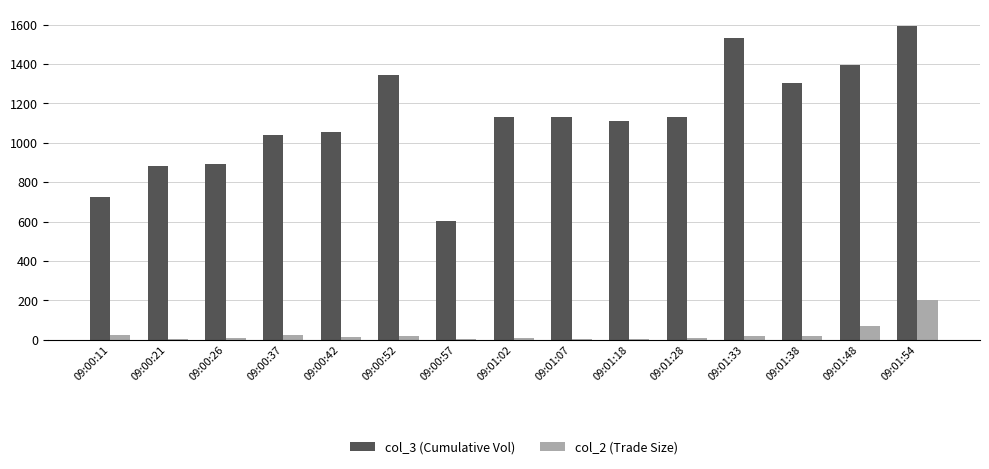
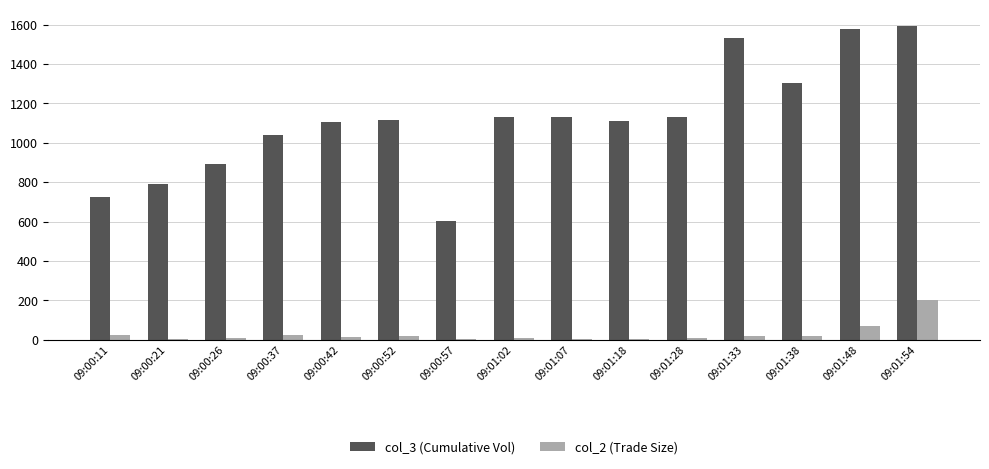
  {
    "col_3 (Cumulative Vol)": {
      "09:00:11": 730,
-     "09:00:21": 880,
+     "09:00:21": 790,
      "09:00:26": 890,
      "09:00:37": 1040,
-     "09:00:42": 1060,
-     "09:00:52": 1340,
+     "09:00:42": 1110,
+     "09:00:52": 1120,
      "09:00:57": 600,
      "09:01:02": 1130,
      "09:01:07": 1130,
      "09:01:18": 1110,
      "09:01:28": 1130,
      "09:01:33": 1530,
      "09:01:38": 1300,
-     "09:01:48": 1400,
+     "09:01:48": 1580,
      "09:01:54": 1600
    },
    "col_2 (Trade Size)": {
      "09:00:11": 30,
      "09:00:37": 30,
      "09:00:42": 20,
      "09:00:52": 20,
      "09:01:33": 20,
      "09:01:38": 20,
      "09:01:48": 70,
      "09:01:54": 200
    }
  }
